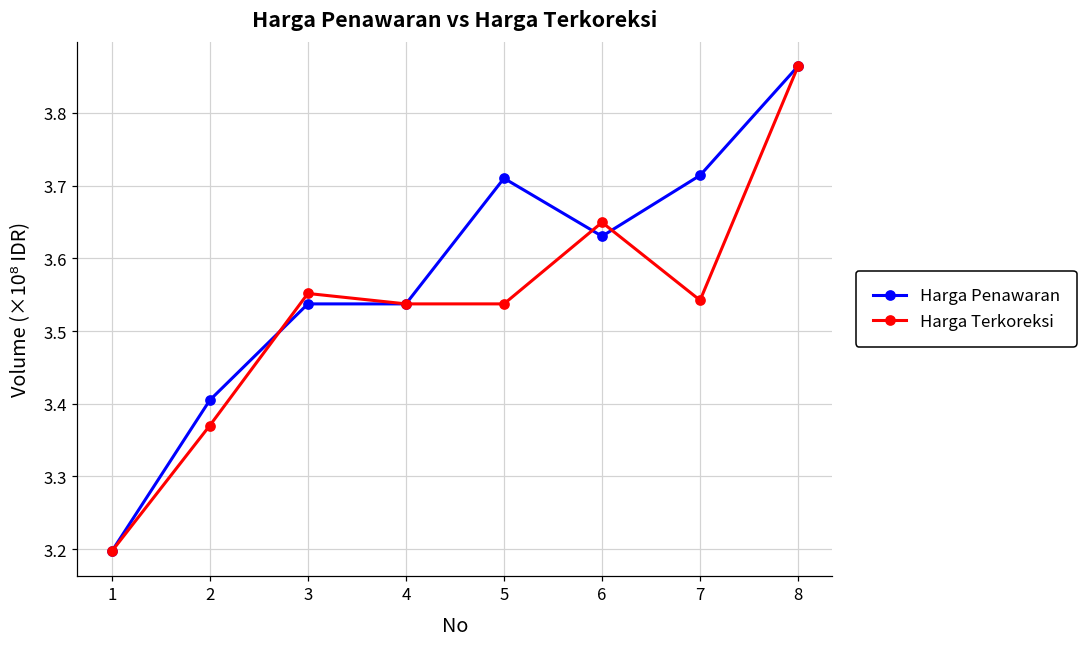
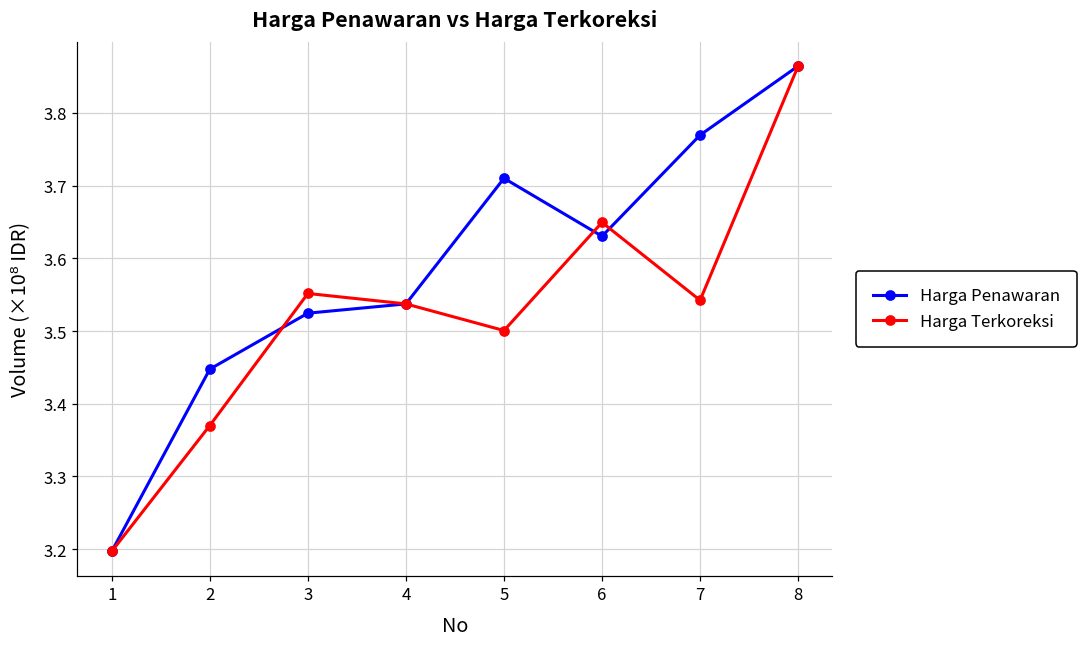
  {
    "Harga Penawaran": {
-     "2": 3.40,
-     "3": 3.54,
+     "2": 3.45,
+     "3": 3.52,
      "5": 3.71,
      "6": 3.63,
-     "7": 3.71
+     "7": 3.77
    },
    "Harga Terkoreksi": {
      "2": 3.37,
      "3": 3.55,
-     "5": 3.54,
+     "5": 3.50,
      "6": 3.65,
      "7": 3.54
    }
  }
